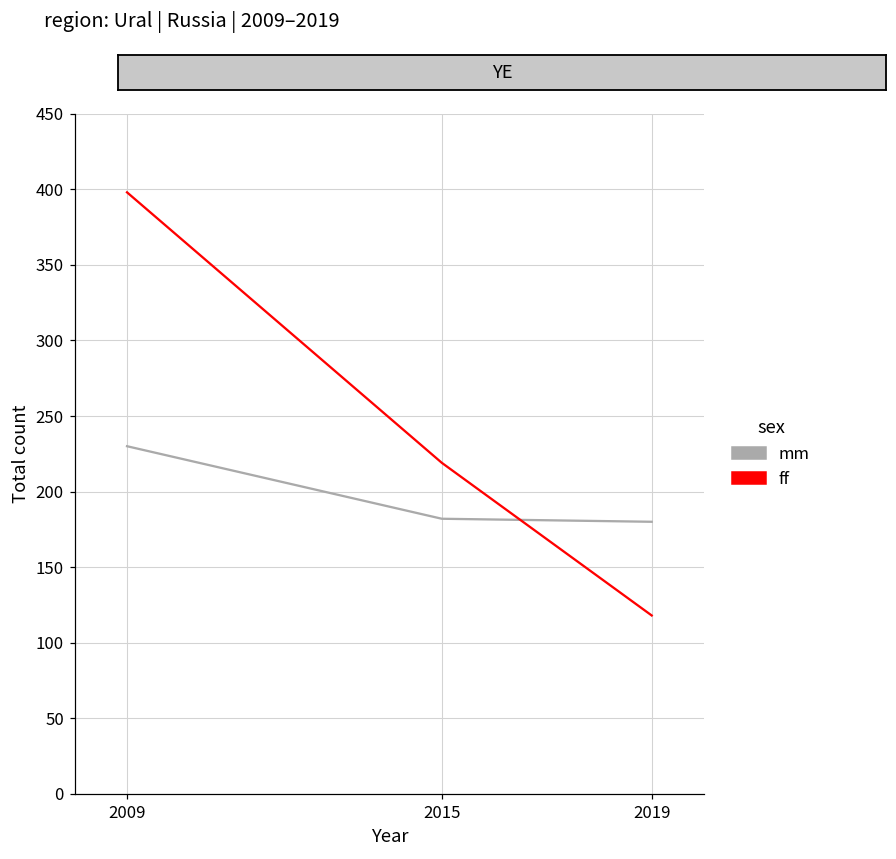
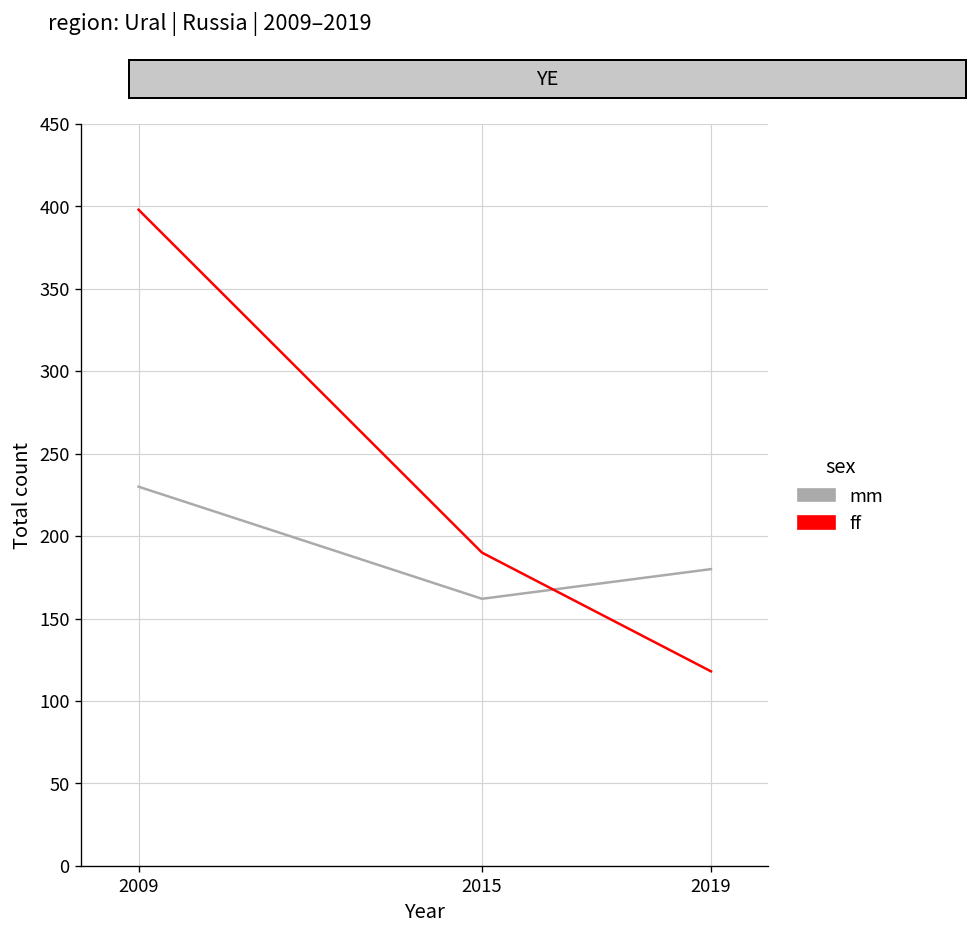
  {
    "mm": {
      "2009": 230,
-     "2015": 182,
+     "2015": 162,
      "2019": 180
    },
    "ff": {
      "2009": 398,
-     "2015": 219,
+     "2015": 190,
      "2019": 118
    }
  }
